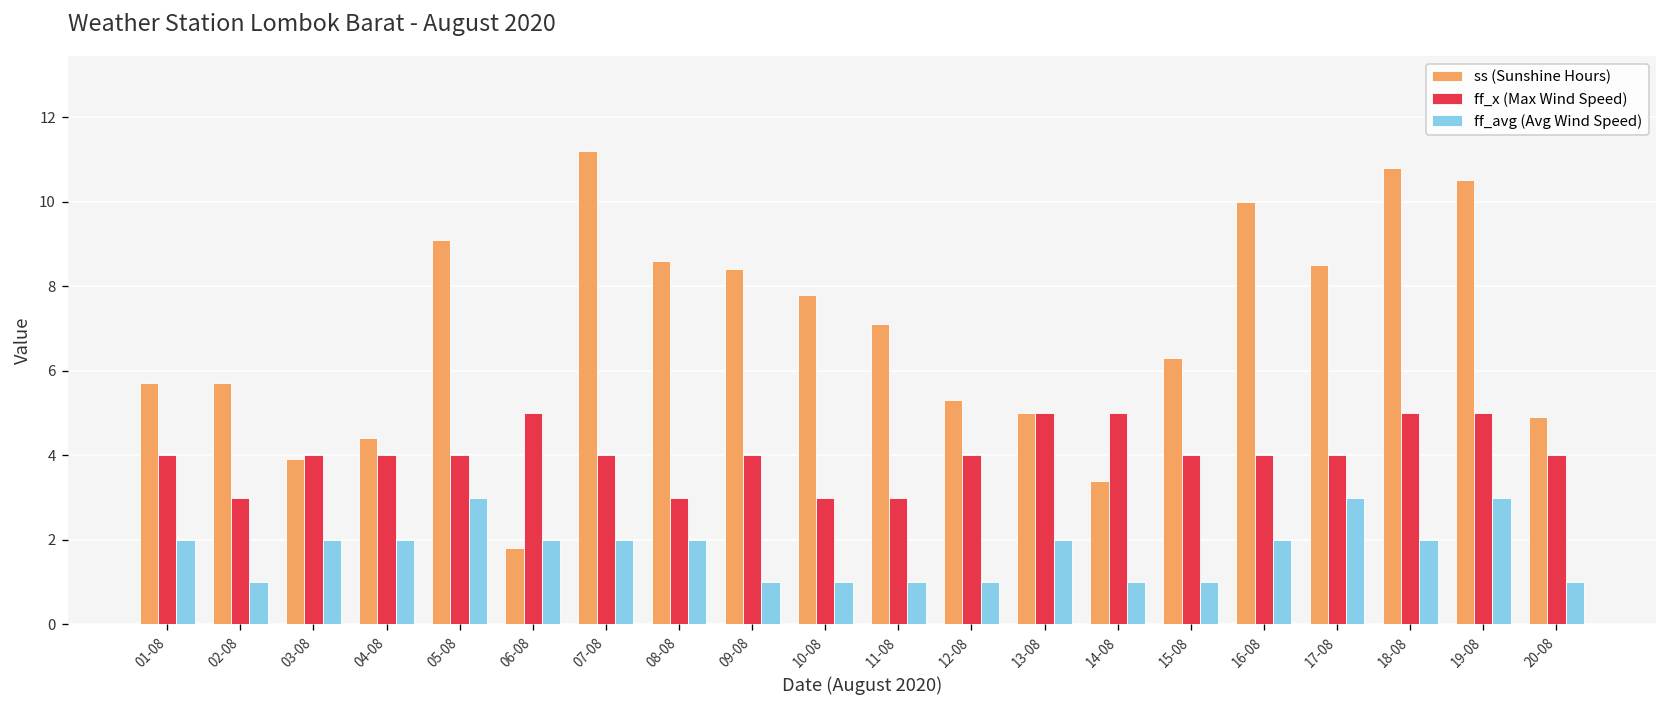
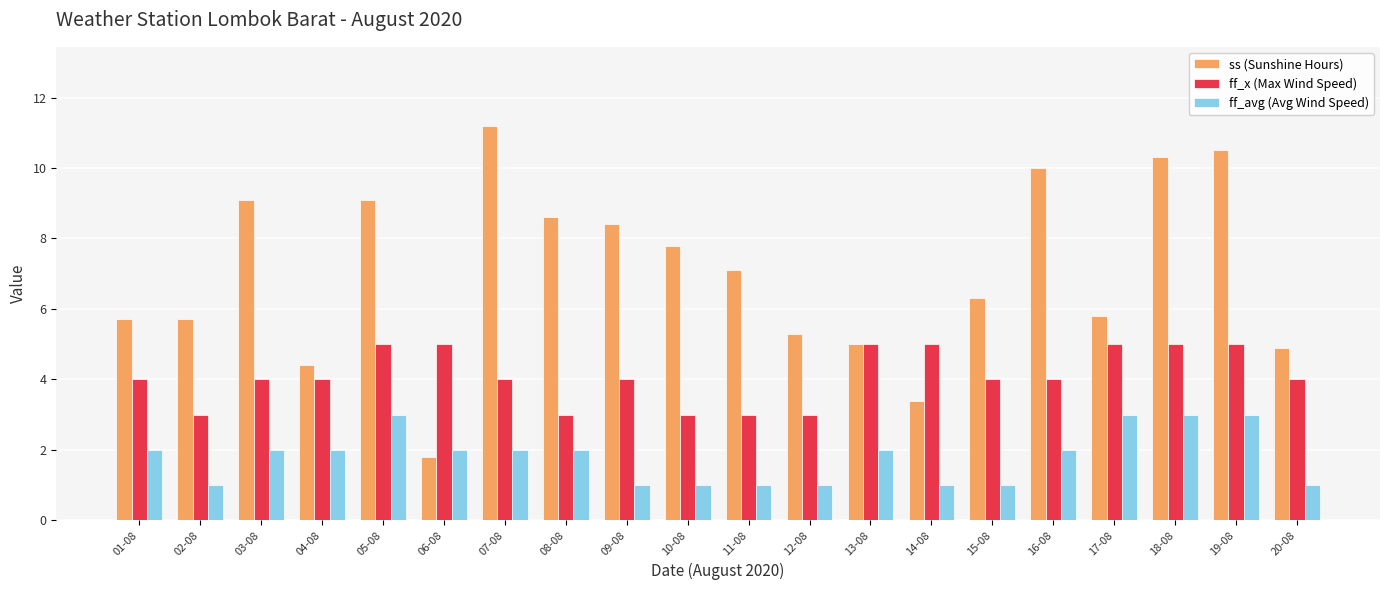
  {
    "ss (Sunshine Hours)": {
      "01-08": 5.7,
      "02-08": 5.7,
-     "03-08": 3.9,
+     "03-08": 9.1,
      "04-08": 4.4,
      "05-08": 9.1,
      "06-08": 1.8,
      "07-08": 11.2,
      "08-08": 8.6,
      "09-08": 8.4,
      "10-08": 7.8,
      "11-08": 7.1,
      "12-08": 5.3,
      "13-08": 5.0,
      "14-08": 3.4,
      "15-08": 6.3,
      "16-08": 10.0,
-     "17-08": 8.5,
-     "18-08": 10.8,
+     "17-08": 5.8,
+     "18-08": 10.3,
      "19-08": 10.5,
      "20-08": 4.9
    },
    "ff_x (Max Wind Speed)": {
      "01-08": 4,
      "02-08": 3,
      "03-08": 4,
      "04-08": 4,
-     "05-08": 4,
+     "05-08": 5,
      "06-08": 5,
      "07-08": 4,
      "08-08": 3,
      "09-08": 4,
      "10-08": 3,
      "11-08": 3,
-     "12-08": 4,
+     "12-08": 3,
      "13-08": 5,
      "14-08": 5,
      "15-08": 4,
      "16-08": 4,
-     "17-08": 4,
+     "17-08": 5,
      "18-08": 5,
      "19-08": 5,
      "20-08": 4
    },
    "ff_avg (Avg Wind Speed)": {
      "01-08": 2,
      "02-08": 1,
      "03-08": 2,
      "04-08": 2,
      "05-08": 3,
      "06-08": 2,
      "07-08": 2,
      "08-08": 2,
      "09-08": 1,
      "10-08": 1,
      "11-08": 1,
      "12-08": 1,
      "13-08": 2,
      "14-08": 1,
      "15-08": 1,
      "16-08": 2,
      "17-08": 3,
-     "18-08": 2,
+     "18-08": 3,
      "19-08": 3,
      "20-08": 1
    }
  }
